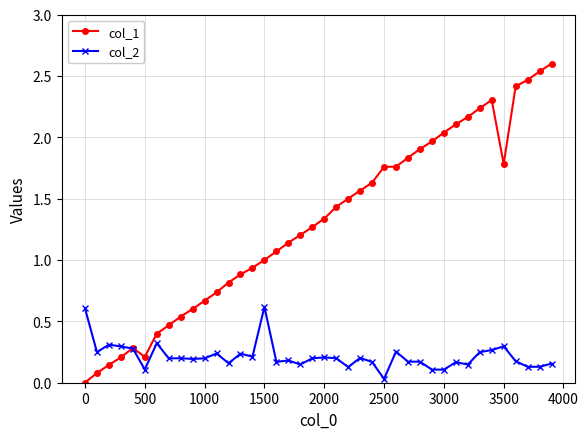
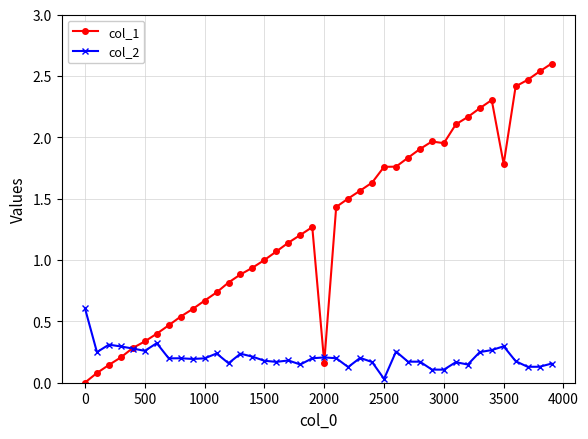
  {
    "col_1": {
      "0": 0.00,
-     "500": 0.21,
+     "500": 0.34,
      "1000": 0.67,
      "1500": 1.00,
-     "2000": 1.34,
+     "2000": 0.16,
      "2500": 1.76,
-     "3000": 2.04,
+     "3000": 1.95,
      "3500": 1.78
    },
    "col_2": {
      "0": 0.61,
-     "500": 0.11,
+     "500": 0.26,
      "1000": 0.20,
-     "1500": 0.62,
+     "1500": 0.18,
      "2000": 0.21,
      "2500": 0.03,
      "3000": 0.11,
      "3500": 0.30
    }
  }
